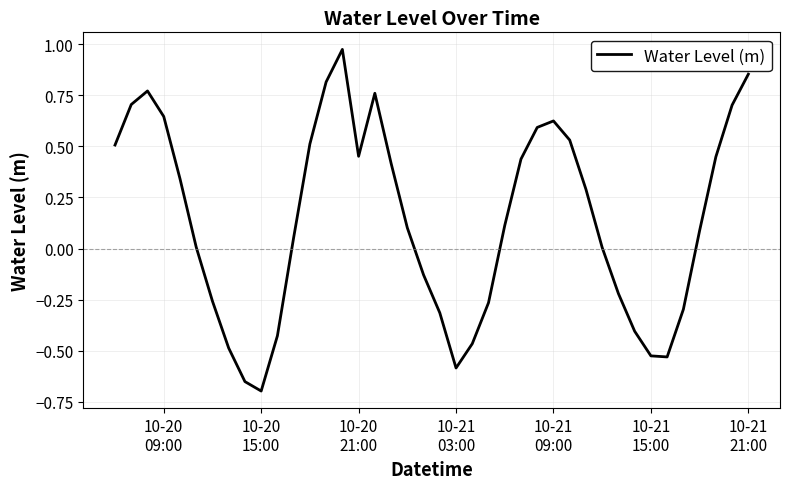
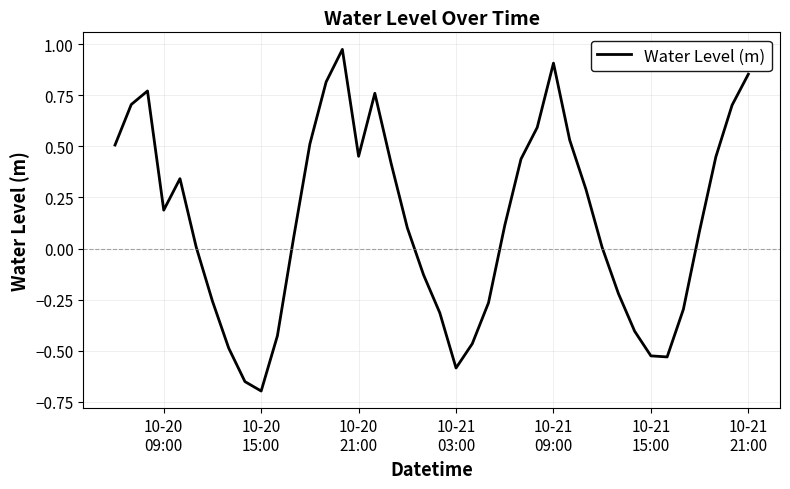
  {
-   "10-20 09:00": 0.65,
+   "10-20 09:00": 0.19,
    "10-20 15:00": -0.70,
    "10-20 21:00": 0.45,
    "10-21 03:00": -0.58,
-   "10-21 09:00": 0.62,
+   "10-21 09:00": 0.91,
    "10-21 15:00": -0.53,
    "10-21 21:00": 0.85
  }
